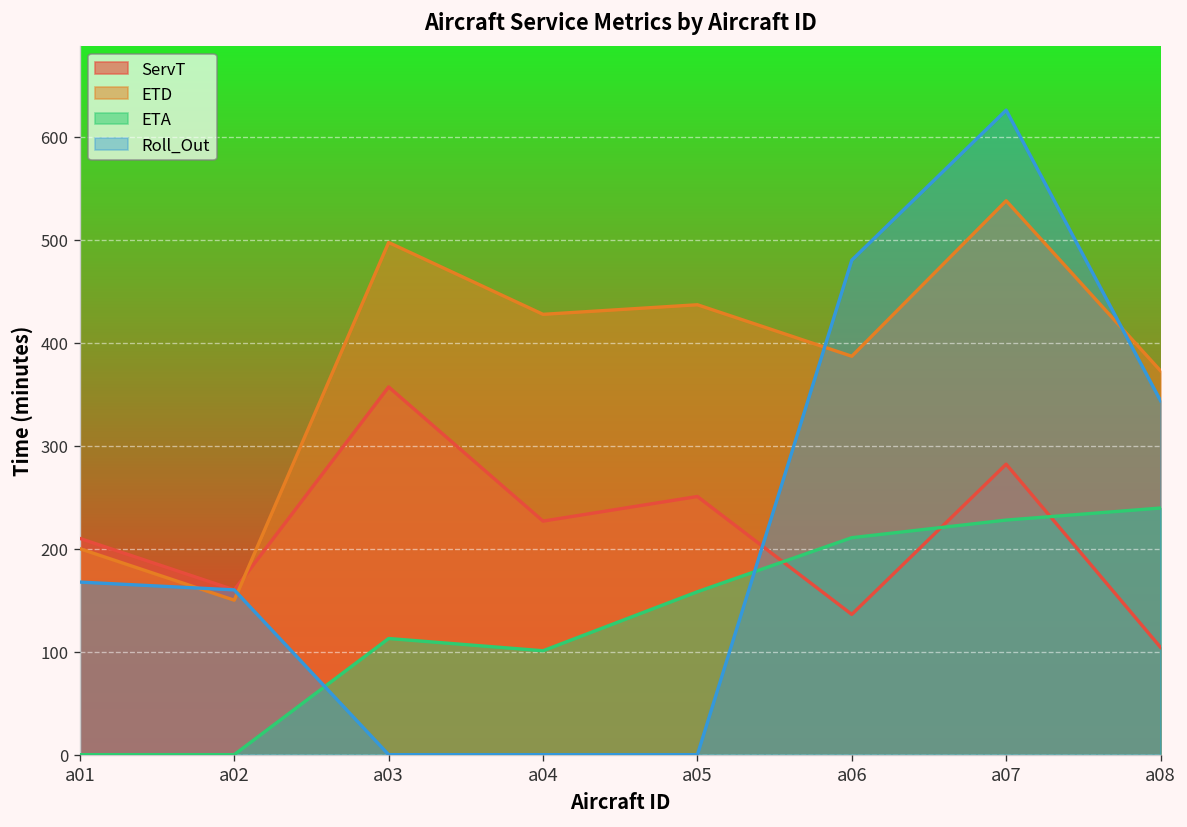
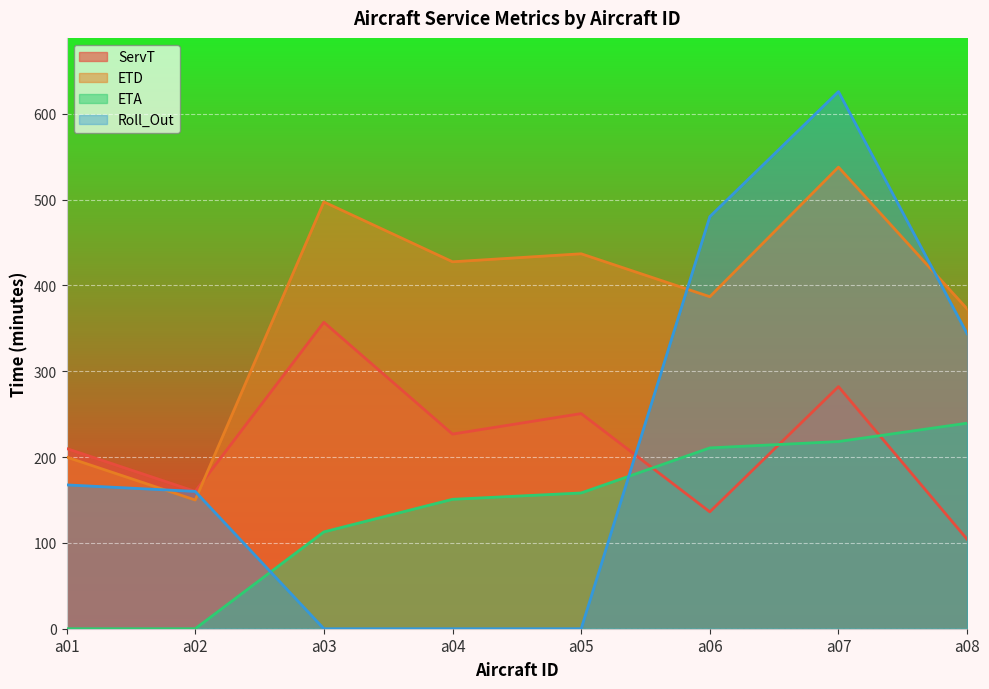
  {
    "ETA": {
      "a01": 0,
      "a02": 0,
      "a03": 110,
-     "a04": 100,
+     "a04": 150,
      "a05": 160,
      "a06": 210,
-     "a07": 230,
+     "a07": 220,
      "a08": 240
    },
    "Roll_Out": {
      "a01": 170,
      "a03": 0,
      "a04": 0,
      "a05": 0,
      "a06": 480,
      "a07": 630,
      "a08": 340
    }
  }
